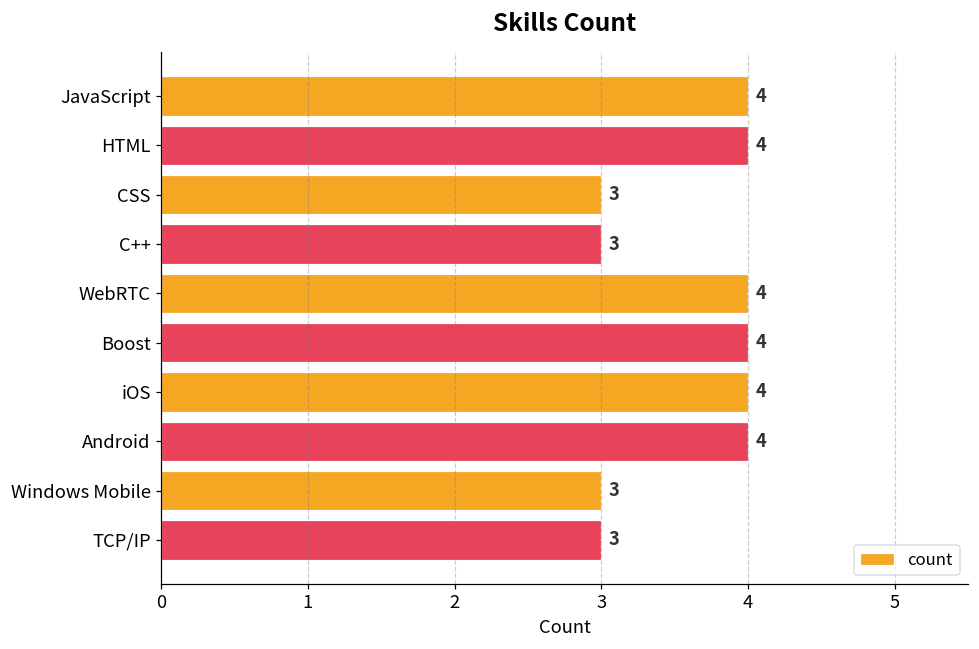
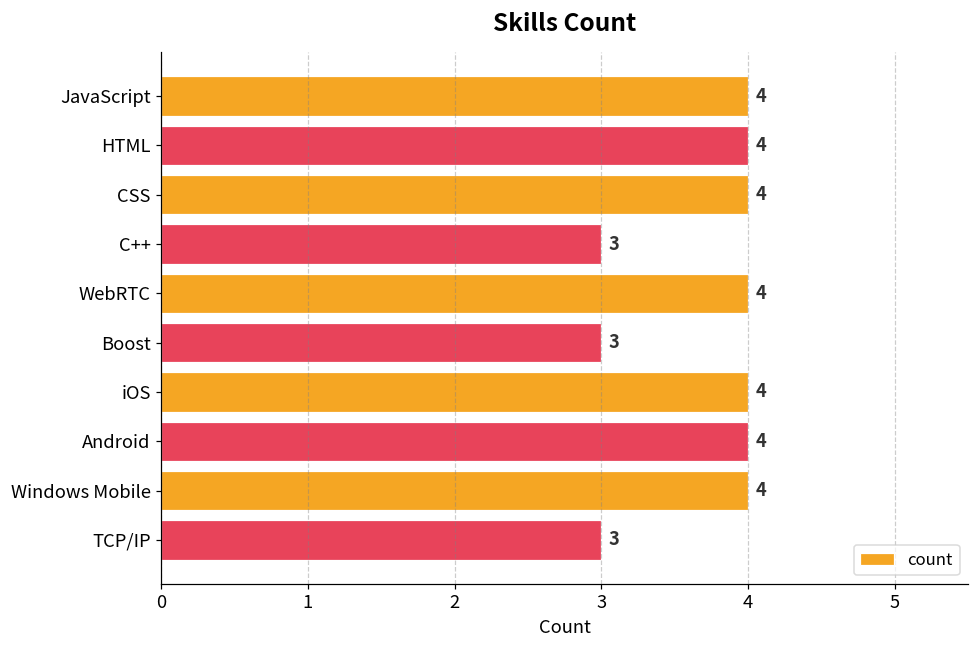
  {
    "JavaScript": 4,
    "HTML": 4,
-   "CSS": 3,
+   "CSS": 4,
    "C++": 3,
    "WebRTC": 4,
-   "Boost": 4,
+   "Boost": 3,
    "iOS": 4,
    "Android": 4,
-   "Windows Mobile": 3,
+   "Windows Mobile": 4,
    "TCP/IP": 3
  }
